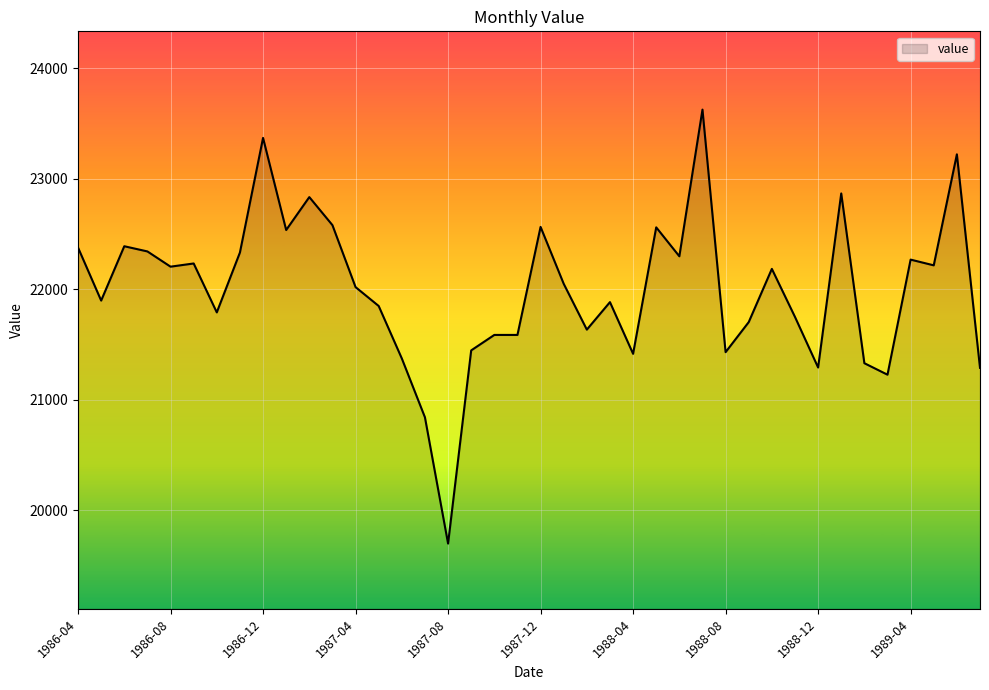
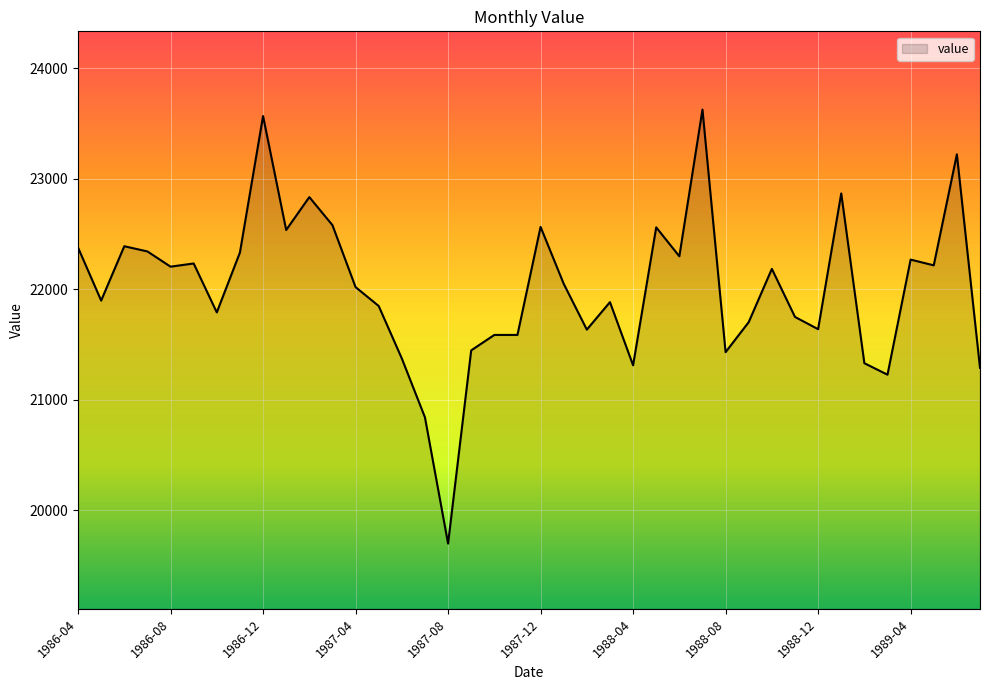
  {
    "1986-04": 22380,
    "1986-08": 22200,
-   "1986-12": 23370,
+   "1986-12": 23570,
    "1987-04": 22020,
    "1987-08": 19700,
    "1987-12": 22560,
-   "1988-04": 21420,
+   "1988-04": 21310,
    "1988-08": 21430,
-   "1988-12": 21290,
+   "1988-12": 21640,
    "1989-04": 22270
  }
